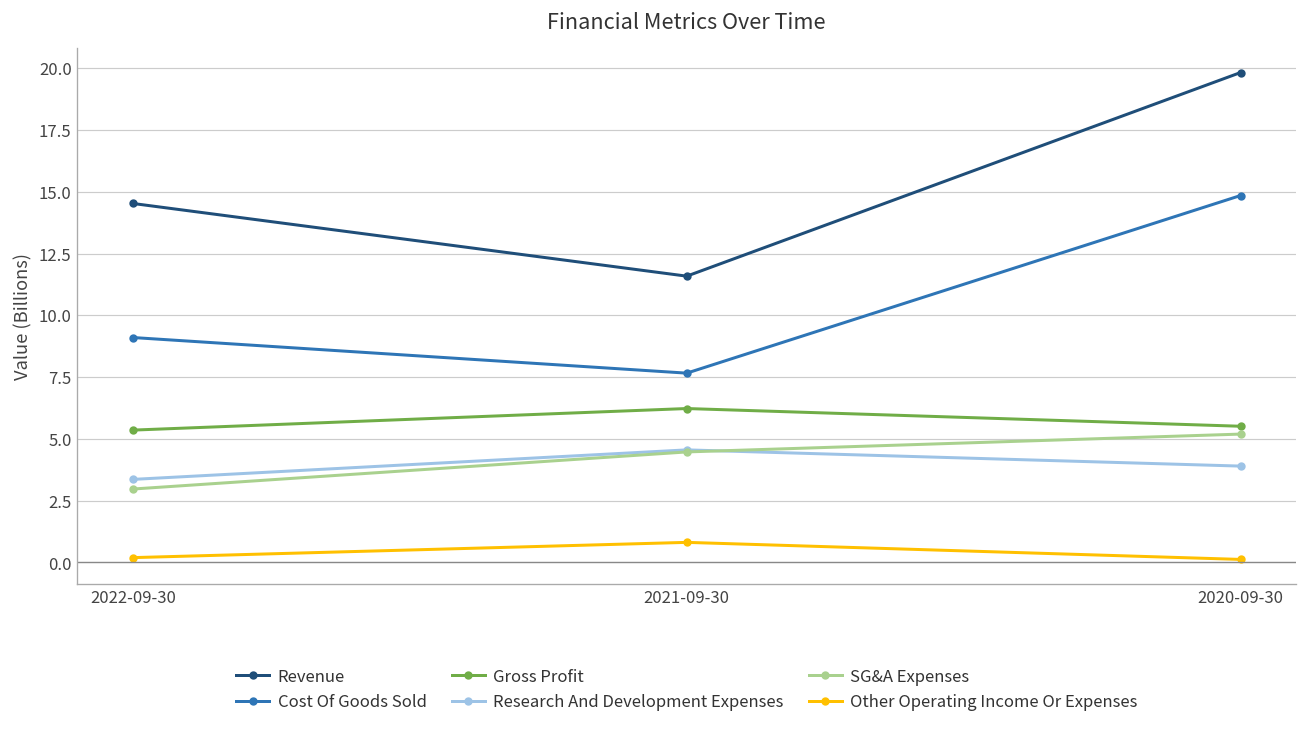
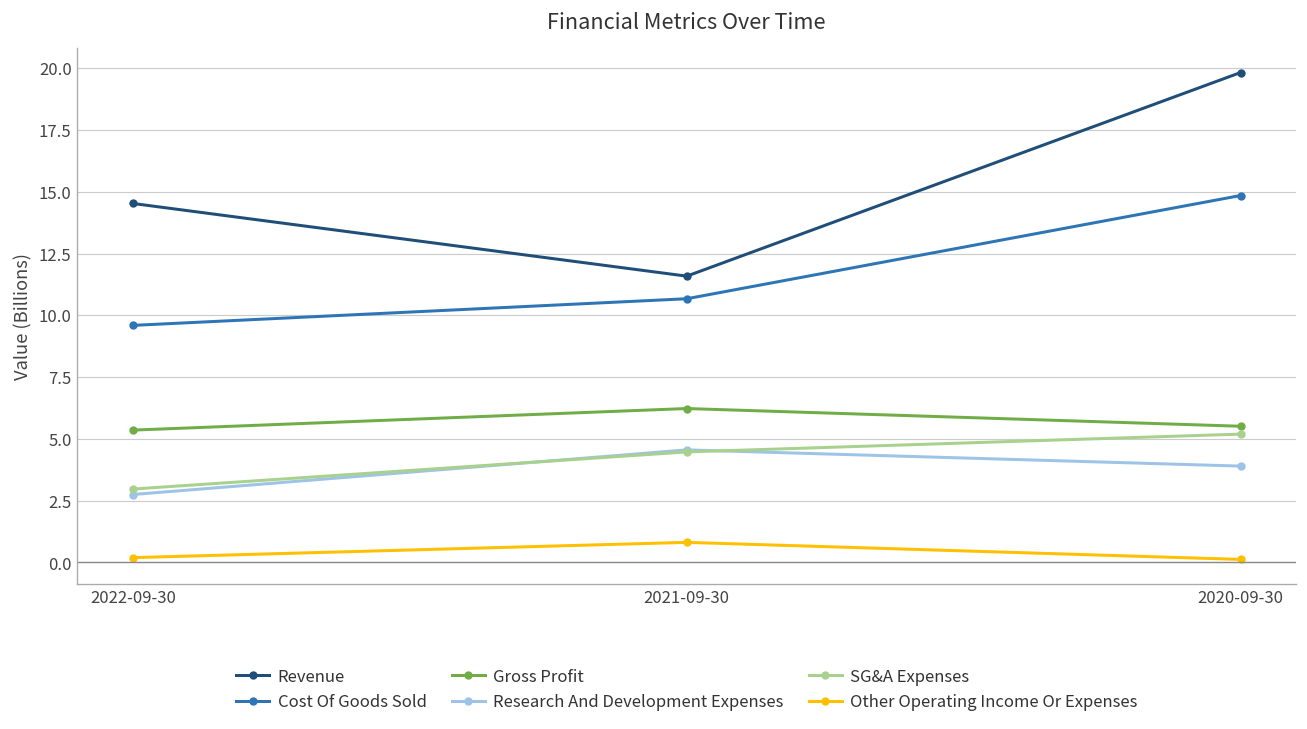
  {
    "Revenue": {
      "2022-09-30": 14.5,
      "2021-09-30": 11.6,
      "2020-09-30": 19.8
    },
    "Cost Of Goods Sold": {
-     "2022-09-30": 9.1,
-     "2021-09-30": 7.7,
+     "2022-09-30": 9.6,
+     "2021-09-30": 10.7,
      "2020-09-30": 14.8
    },
    "Gross Profit": {
      "2022-09-30": 5.4,
      "2021-09-30": 6.2,
      "2020-09-30": 5.5
    },
    "Research And Development Expenses": {
-     "2022-09-30": 3.4,
+     "2022-09-30": 2.7,
      "2020-09-30": 3.9
    },
    "SG&A Expenses": {
      "2022-09-30": 3.0,
      "2020-09-30": 5.2
    },
    "Other Operating Income Or Expenses": {
      "2022-09-30": 0.2,
      "2021-09-30": 0.8,
      "2020-09-30": 0.1
    }
  }
